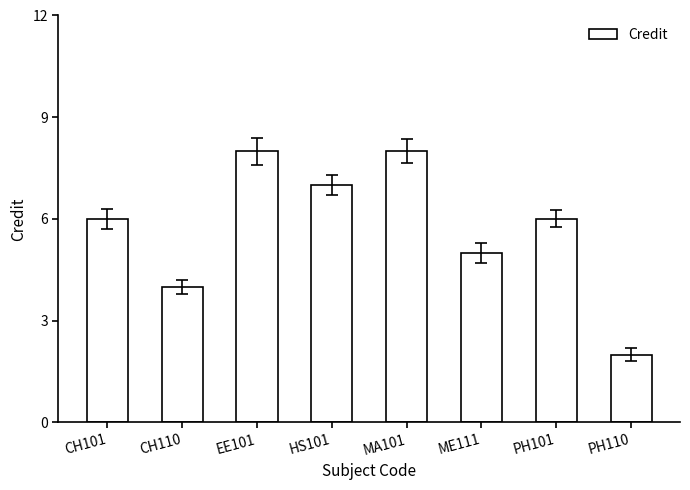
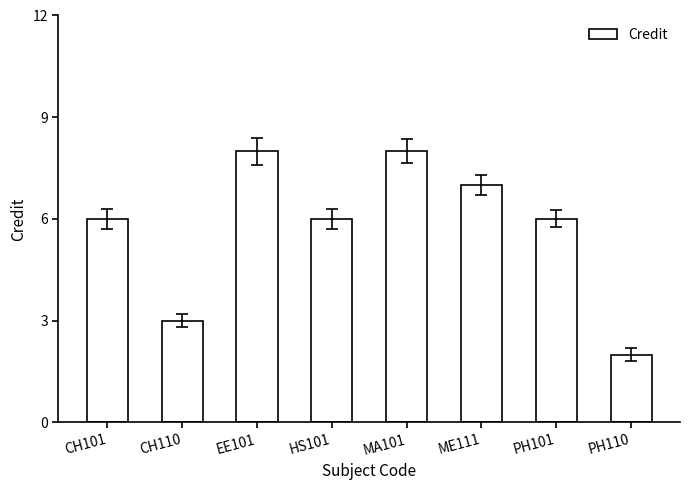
  {
    "Credit": {
      "CH101": 6,
-     "CH110": 4,
+     "CH110": 3,
      "EE101": 8,
-     "HS101": 7,
+     "HS101": 6,
      "MA101": 8,
-     "ME111": 5,
+     "ME111": 7,
      "PH101": 6,
      "PH110": 2
    }
  }
